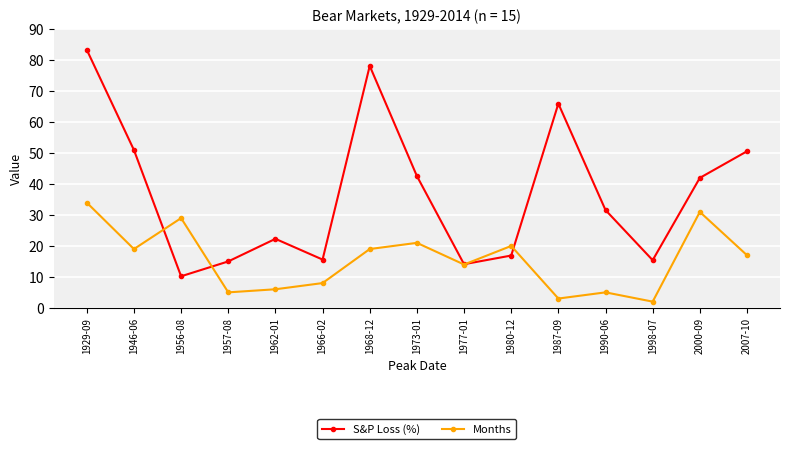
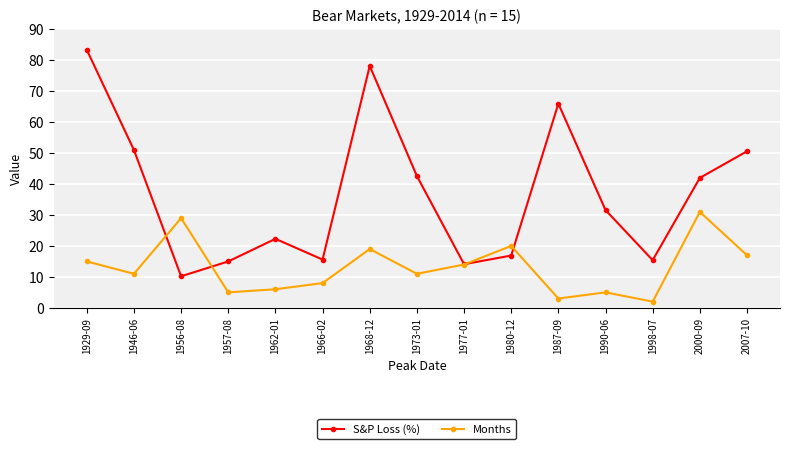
  {
    "S&P Loss (%)": {
      "1929-09": 83,
      "1946-06": 51,
      "1956-08": 10,
      "1957-08": 15,
      "1962-01": 22,
      "1966-02": 16,
      "1968-12": 78,
      "1973-01": 43,
      "1980-12": 17,
      "1987-09": 66,
      "1990-06": 32,
      "1998-07": 15,
      "2000-09": 42,
      "2007-10": 51
    },
    "Months": {
-     "1929-09": 34,
-     "1946-06": 19,
+     "1929-09": 15,
+     "1946-06": 11,
      "1956-08": 29,
      "1957-08": 5,
      "1962-01": 6,
      "1966-02": 8,
      "1968-12": 19,
-     "1973-01": 21,
+     "1973-01": 11,
      "1980-12": 20,
      "1987-09": 3,
      "1990-06": 5,
      "1998-07": 2,
      "2000-09": 31,
      "2007-10": 17
    }
  }
